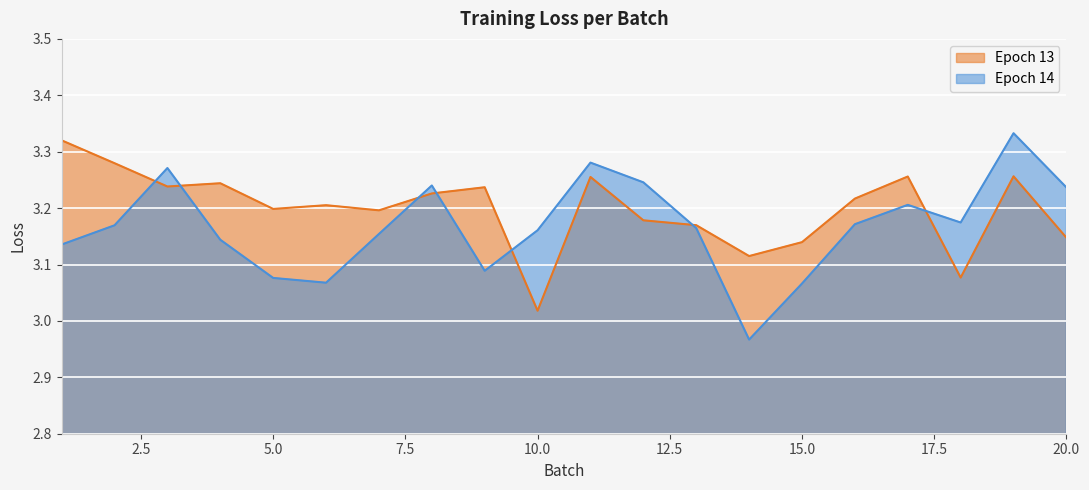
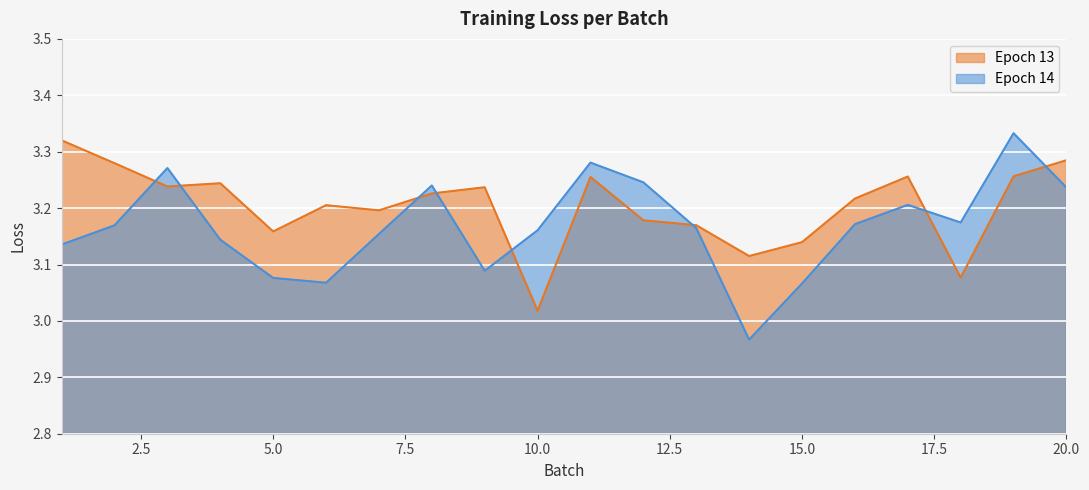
  {
    "Epoch 13": {
-     "5.0": 3.20,
+     "5.0": 3.16,
      "10.0": 3.02,
      "15.0": 3.14,
-     "20.0": 3.15
+     "20.0": 3.28
    },
    "Epoch 14": {
      "5.0": 3.08,
      "10.0": 3.16,
      "15.0": 3.07,
      "20.0": 3.24
    }
  }
